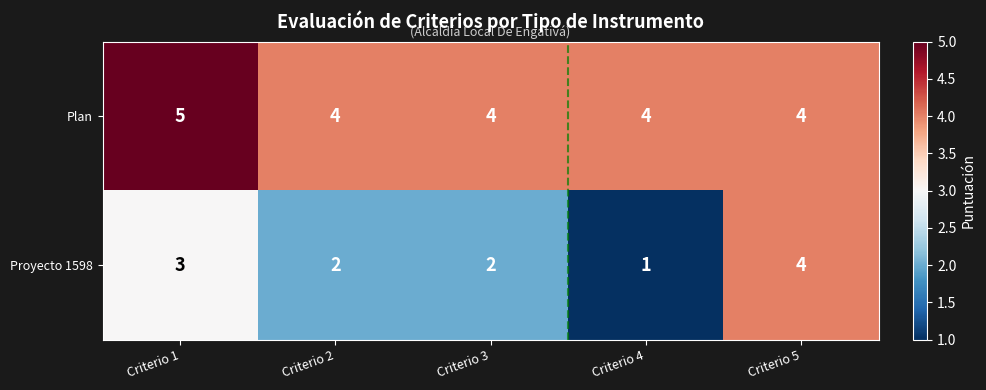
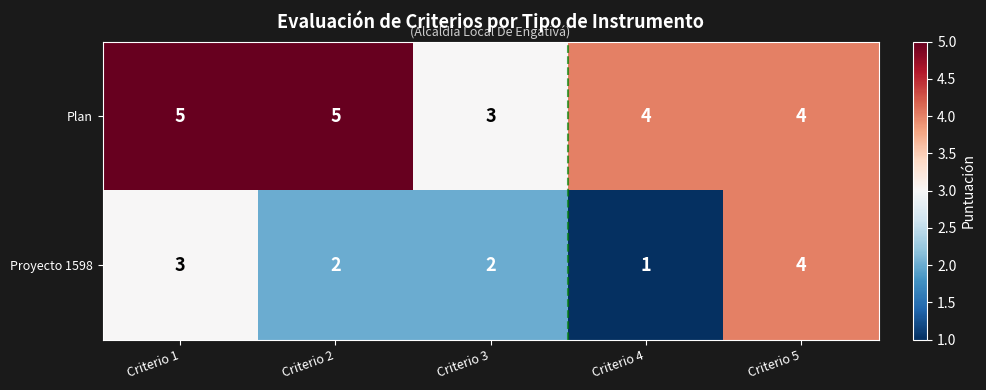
  {
    "Plan": {
      "Criterio 1": 5,
-     "Criterio 2": 4,
-     "Criterio 3": 4,
+     "Criterio 2": 5,
+     "Criterio 3": 3,
      "Criterio 4": 4,
      "Criterio 5": 4
    },
    "Proyecto 1598": {
      "Criterio 1": 3,
      "Criterio 2": 2,
      "Criterio 3": 2,
      "Criterio 4": 1,
      "Criterio 5": 4
    }
  }
